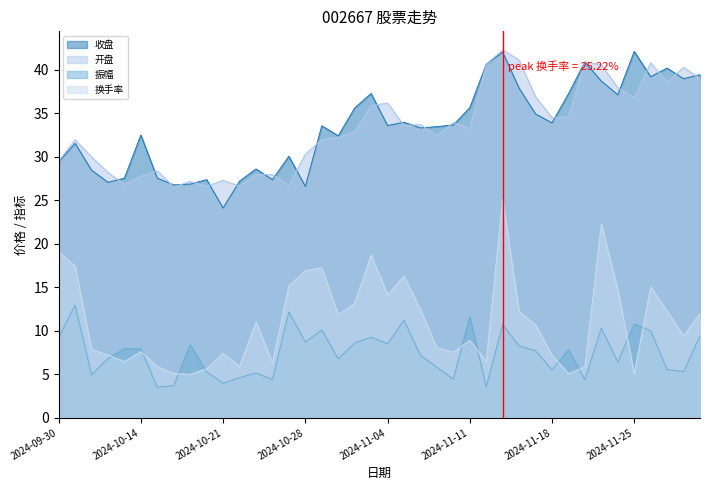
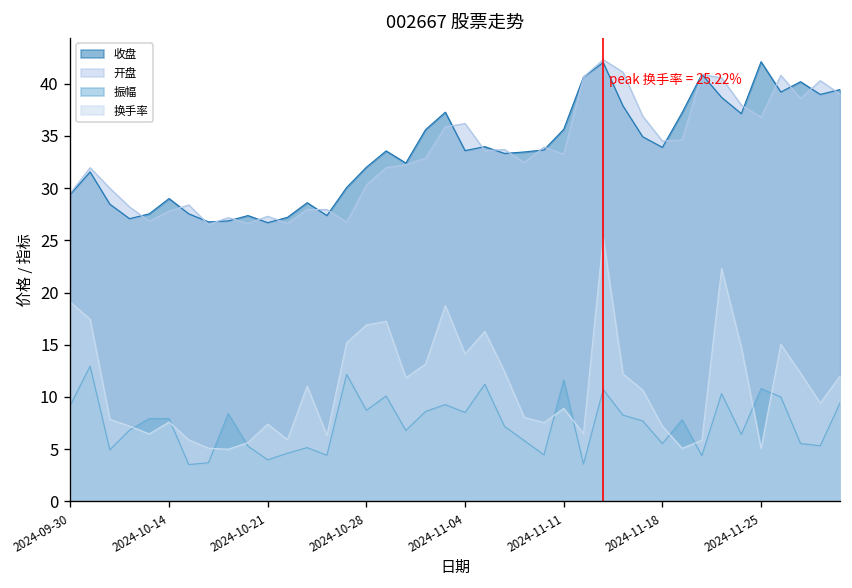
  {
    "收盘": {
-     "2024-10-14": 33,
-     "2024-10-21": 24,
-     "2024-10-28": 27,
+     "2024-10-14": 29,
+     "2024-10-21": 27,
+     "2024-10-28": 32,
      "2024-11-04": 34,
      "2024-11-11": 36,
      "2024-11-18": 34,
      "2024-11-25": 42
    }
  }
